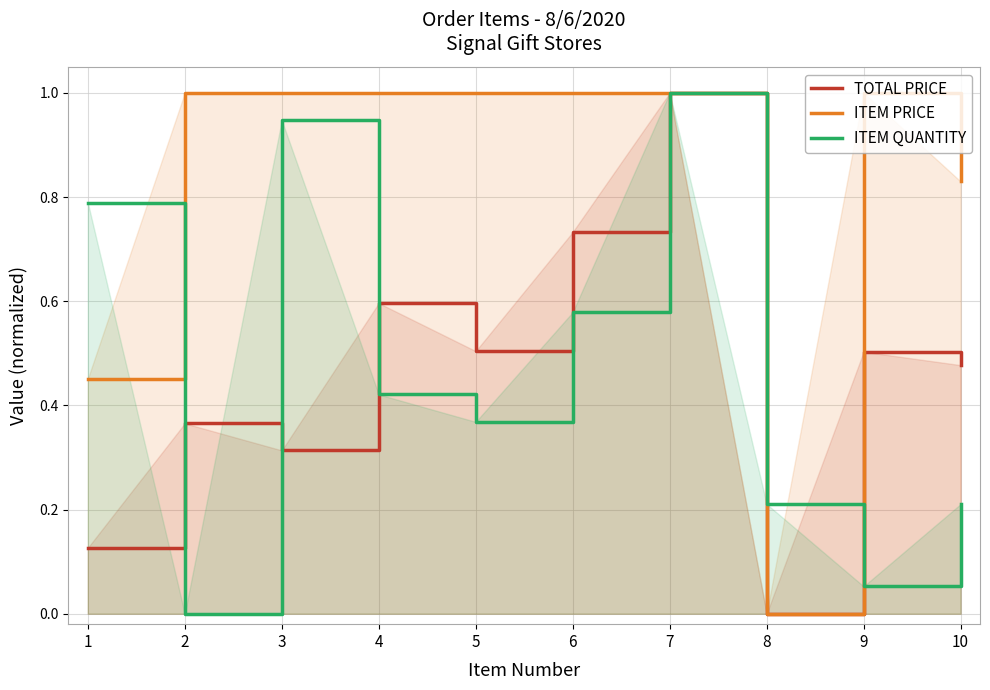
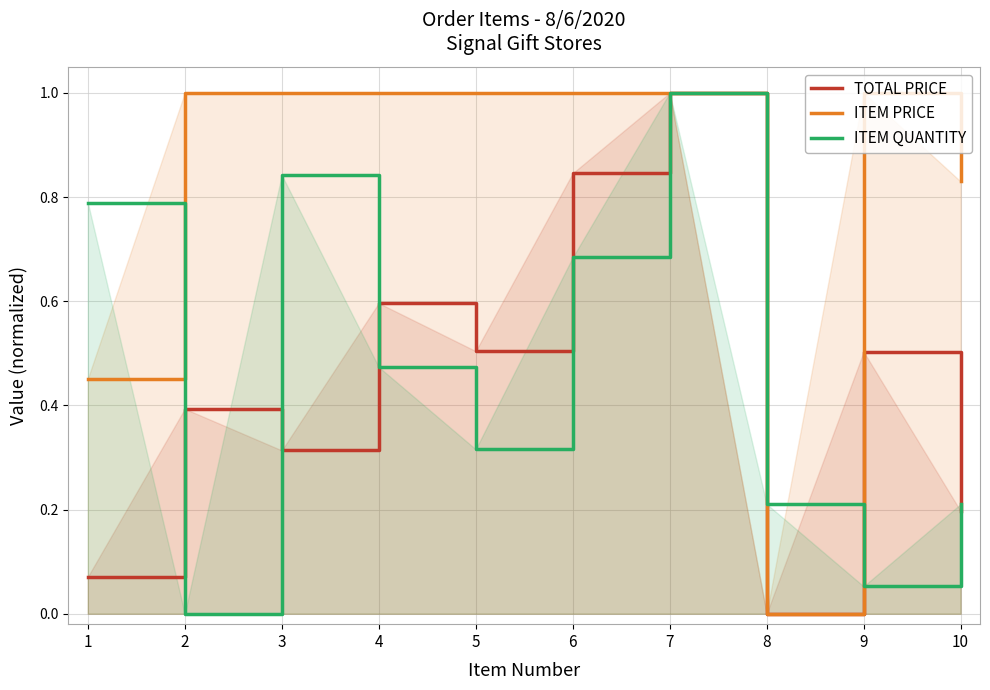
  {
    "TOTAL PRICE": {
-     "1": 0.13,
-     "2": 0.37,
+     "1": 0.07,
+     "2": 0.39,
      "3": 0.31,
      "4": 0.60,
      "5": 0.50,
-     "6": 0.73,
+     "6": 0.85,
      "9": 0.50,
-     "10": 0.48
+     "10": 0.20
    },
    "ITEM PRICE": {
      "1": 0.45,
      "2": 1.00,
      "3": 1.00,
      "4": 1.00,
      "5": 1.00,
      "6": 1.00,
      "10": 0.83
    },
    "ITEM QUANTITY": {
      "1": 0.79,
      "2": 0.00,
-     "3": 0.95,
-     "4": 0.42,
-     "5": 0.37,
-     "6": 0.58,
+     "3": 0.84,
+     "4": 0.47,
+     "5": 0.32,
+     "6": 0.68,
      "8": 0.21,
      "9": 0.05,
      "10": 0.21
    }
  }
